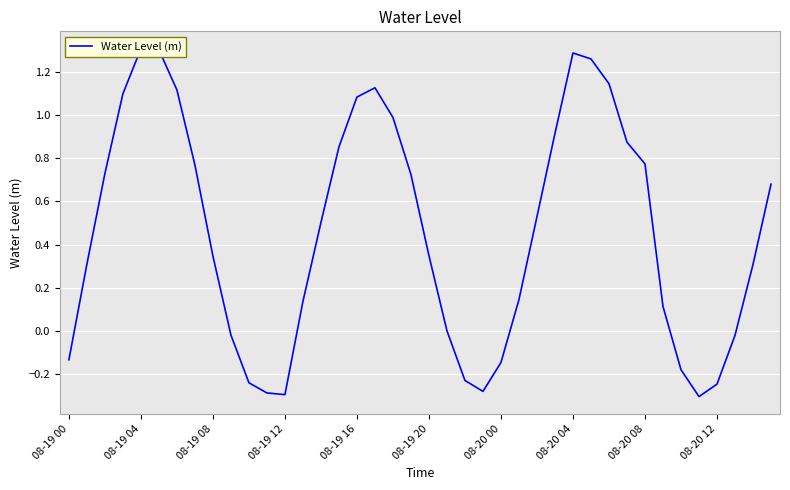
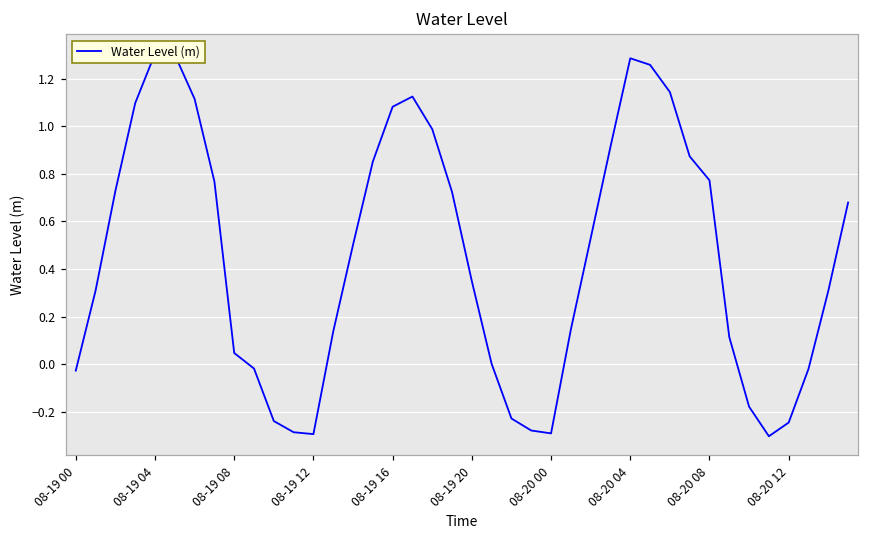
  {
-   "08-19 00": -0.13,
-   "08-19 08": 0.35,
+   "08-19 00": -0.03,
+   "08-19 08": 0.05,
    "08-19 12": -0.29,
    "08-19 16": 1.08,
    "08-19 20": 0.35,
-   "08-20 00": -0.15,
+   "08-20 00": -0.29,
    "08-20 04": 1.29,
    "08-20 08": 0.77,
    "08-20 12": -0.25
  }
